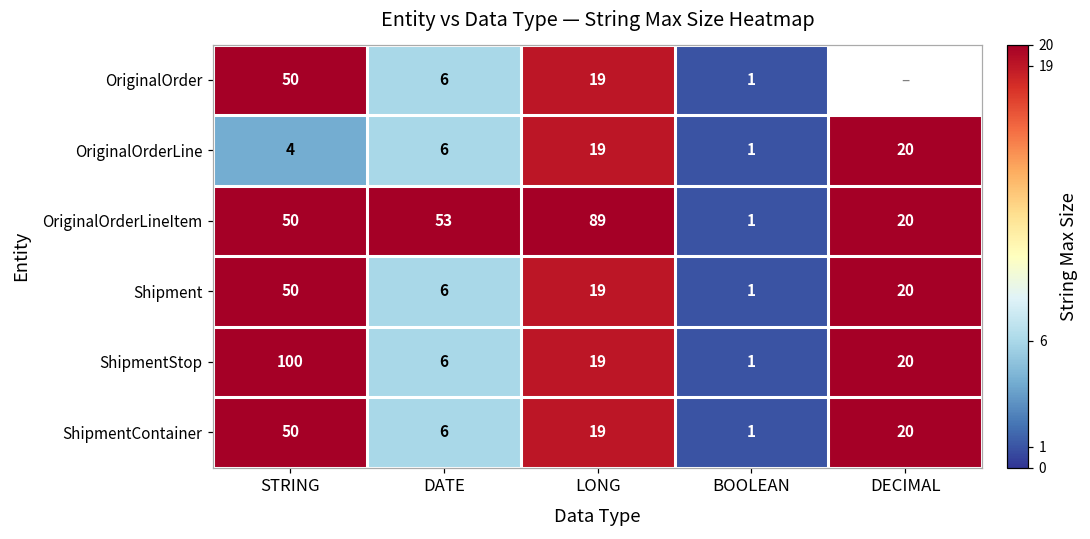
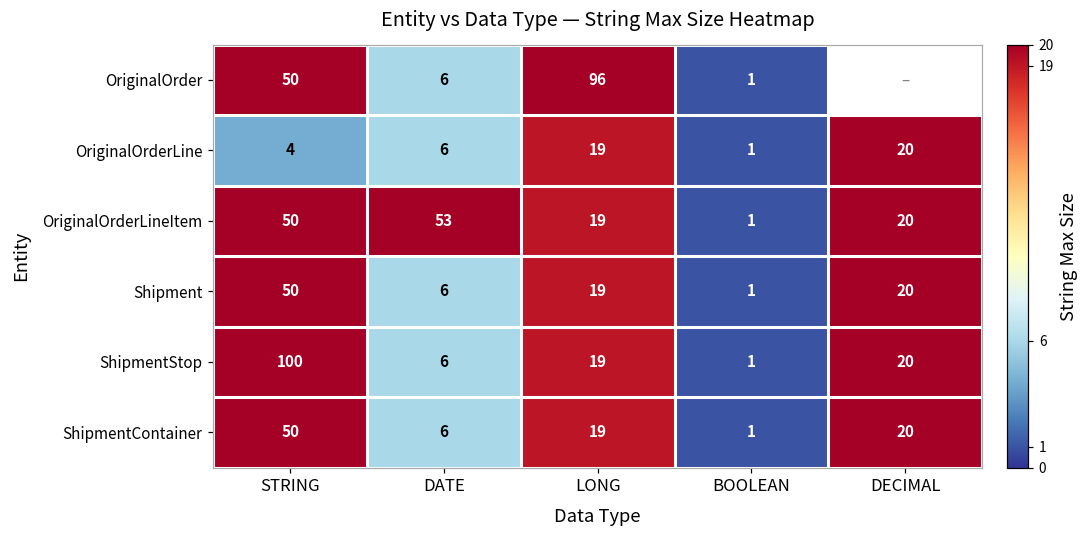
  {
    "OriginalOrder": {
      "STRING": 50,
      "DATE": 6,
-     "LONG": 19,
+     "LONG": 96,
      "BOOLEAN": 1
    },
    "OriginalOrderLine": {
      "STRING": 4,
      "DATE": 6,
      "LONG": 19,
      "BOOLEAN": 1,
      "DECIMAL": 20
    },
    "OriginalOrderLineItem": {
      "STRING": 50,
      "DATE": 53,
-     "LONG": 89,
+     "LONG": 19,
      "BOOLEAN": 1,
      "DECIMAL": 20
    },
    "Shipment": {
      "STRING": 50,
      "DATE": 6,
      "LONG": 19,
      "BOOLEAN": 1,
      "DECIMAL": 20
    },
    "ShipmentStop": {
      "STRING": 100,
      "DATE": 6,
      "LONG": 19,
      "BOOLEAN": 1,
      "DECIMAL": 20
    },
    "ShipmentContainer": {
      "STRING": 50,
      "DATE": 6,
      "LONG": 19,
      "BOOLEAN": 1,
      "DECIMAL": 20
    }
  }
